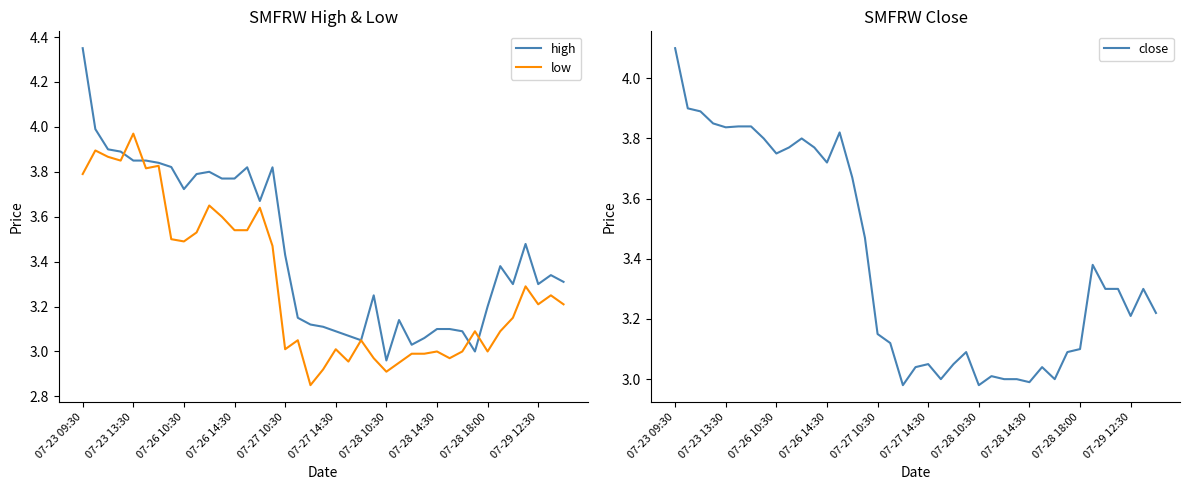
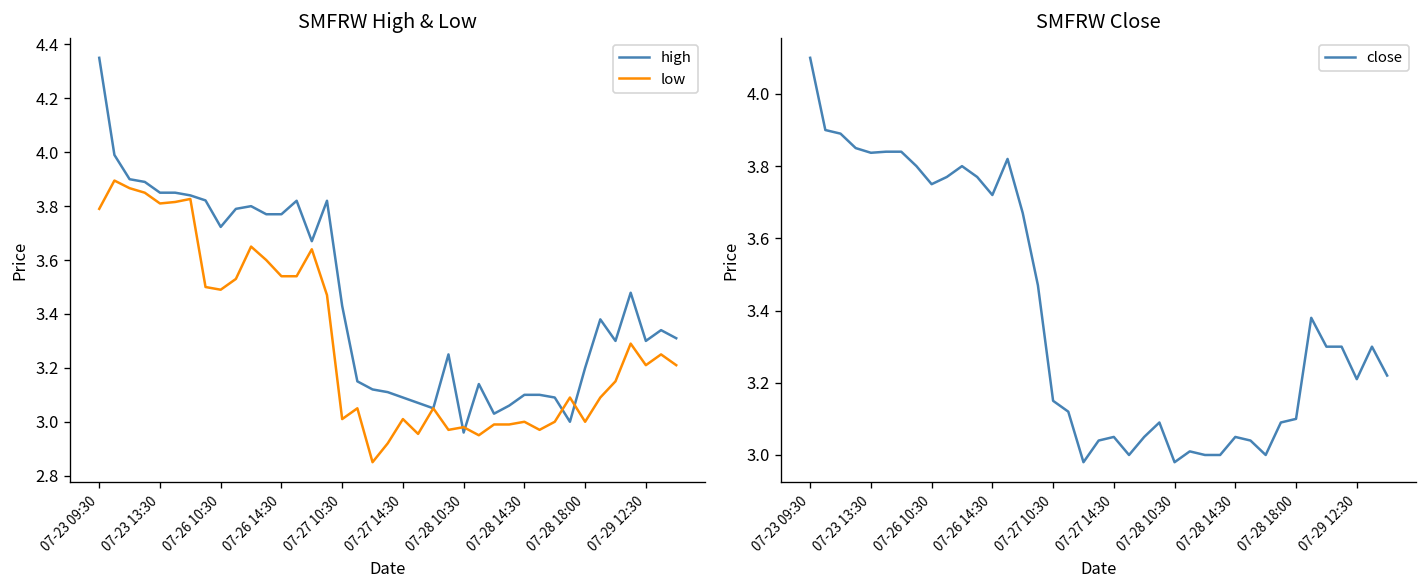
  {
    "SMFRW High & Low": {
      "high": {
        "07-23 09:30": 4.35,
        "07-23 13:30": 3.85,
        "07-26 10:30": 3.72,
        "07-26 14:30": 3.77,
        "07-27 10:30": 3.43,
        "07-27 14:30": 3.09,
        "07-28 10:30": 2.96,
        "07-28 14:30": 3.10,
        "07-28 18:00": 3.20,
        "07-29 12:30": 3.30
      },
      "low": {
        "07-23 09:30": 3.79,
-       "07-23 13:30": 3.97,
+       "07-23 13:30": 3.81,
        "07-26 10:30": 3.49,
        "07-26 14:30": 3.54,
        "07-27 10:30": 3.01,
        "07-27 14:30": 3.01,
-       "07-28 10:30": 2.91,
+       "07-28 10:30": 2.98,
        "07-28 14:30": 3.00,
        "07-28 18:00": 3.00,
        "07-29 12:30": 3.21
      }
    },
    "SMFRW Close": {
      "07-23 09:30": 4.10,
      "07-23 13:30": 3.84,
      "07-26 10:30": 3.75,
      "07-26 14:30": 3.72,
      "07-27 10:30": 3.15,
      "07-27 14:30": 3.05,
      "07-28 10:30": 2.98,
-     "07-28 14:30": 2.99,
+     "07-28 14:30": 3.05,
      "07-28 18:00": 3.10,
      "07-29 12:30": 3.21
    }
  }
